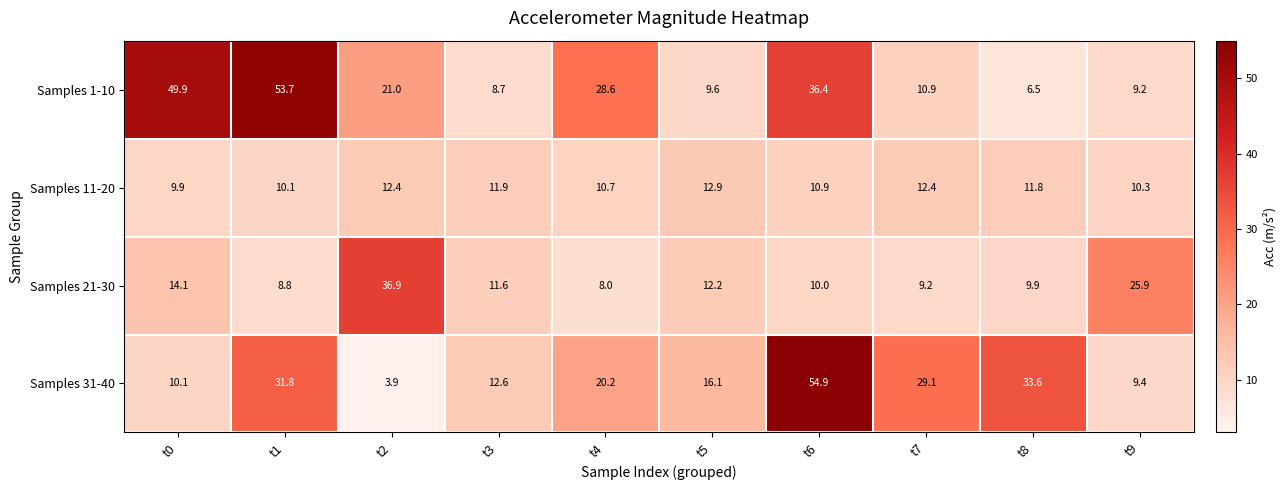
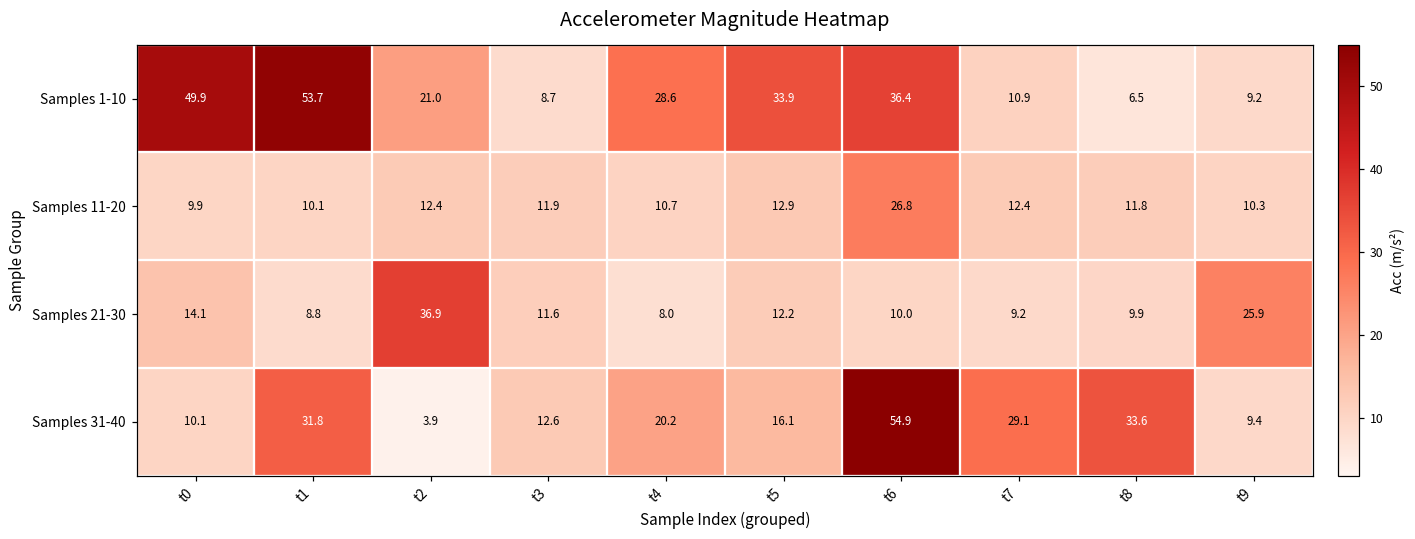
  {
    "Samples 1-10": {
      "t0": 49.9,
      "t1": 53.7,
      "t2": 21.0,
      "t3": 8.7,
      "t4": 28.6,
-     "t5": 9.6,
+     "t5": 33.9,
      "t6": 36.4,
      "t7": 10.9,
      "t8": 6.5,
      "t9": 9.2
    },
    "Samples 11-20": {
      "t0": 9.9,
      "t1": 10.1,
      "t2": 12.4,
      "t3": 11.9,
      "t4": 10.7,
      "t5": 12.9,
-     "t6": 10.9,
+     "t6": 26.8,
      "t7": 12.4,
      "t8": 11.8,
      "t9": 10.3
    },
    "Samples 21-30": {
      "t0": 14.1,
      "t1": 8.8,
      "t2": 36.9,
      "t3": 11.6,
      "t4": 8.0,
      "t5": 12.2,
      "t6": 10.0,
      "t7": 9.2,
      "t8": 9.9,
      "t9": 25.9
    },
    "Samples 31-40": {
      "t0": 10.1,
      "t1": 31.8,
      "t2": 3.9,
      "t3": 12.6,
      "t4": 20.2,
      "t5": 16.1,
      "t6": 54.9,
      "t7": 29.1,
      "t8": 33.6,
      "t9": 9.4
    }
  }
